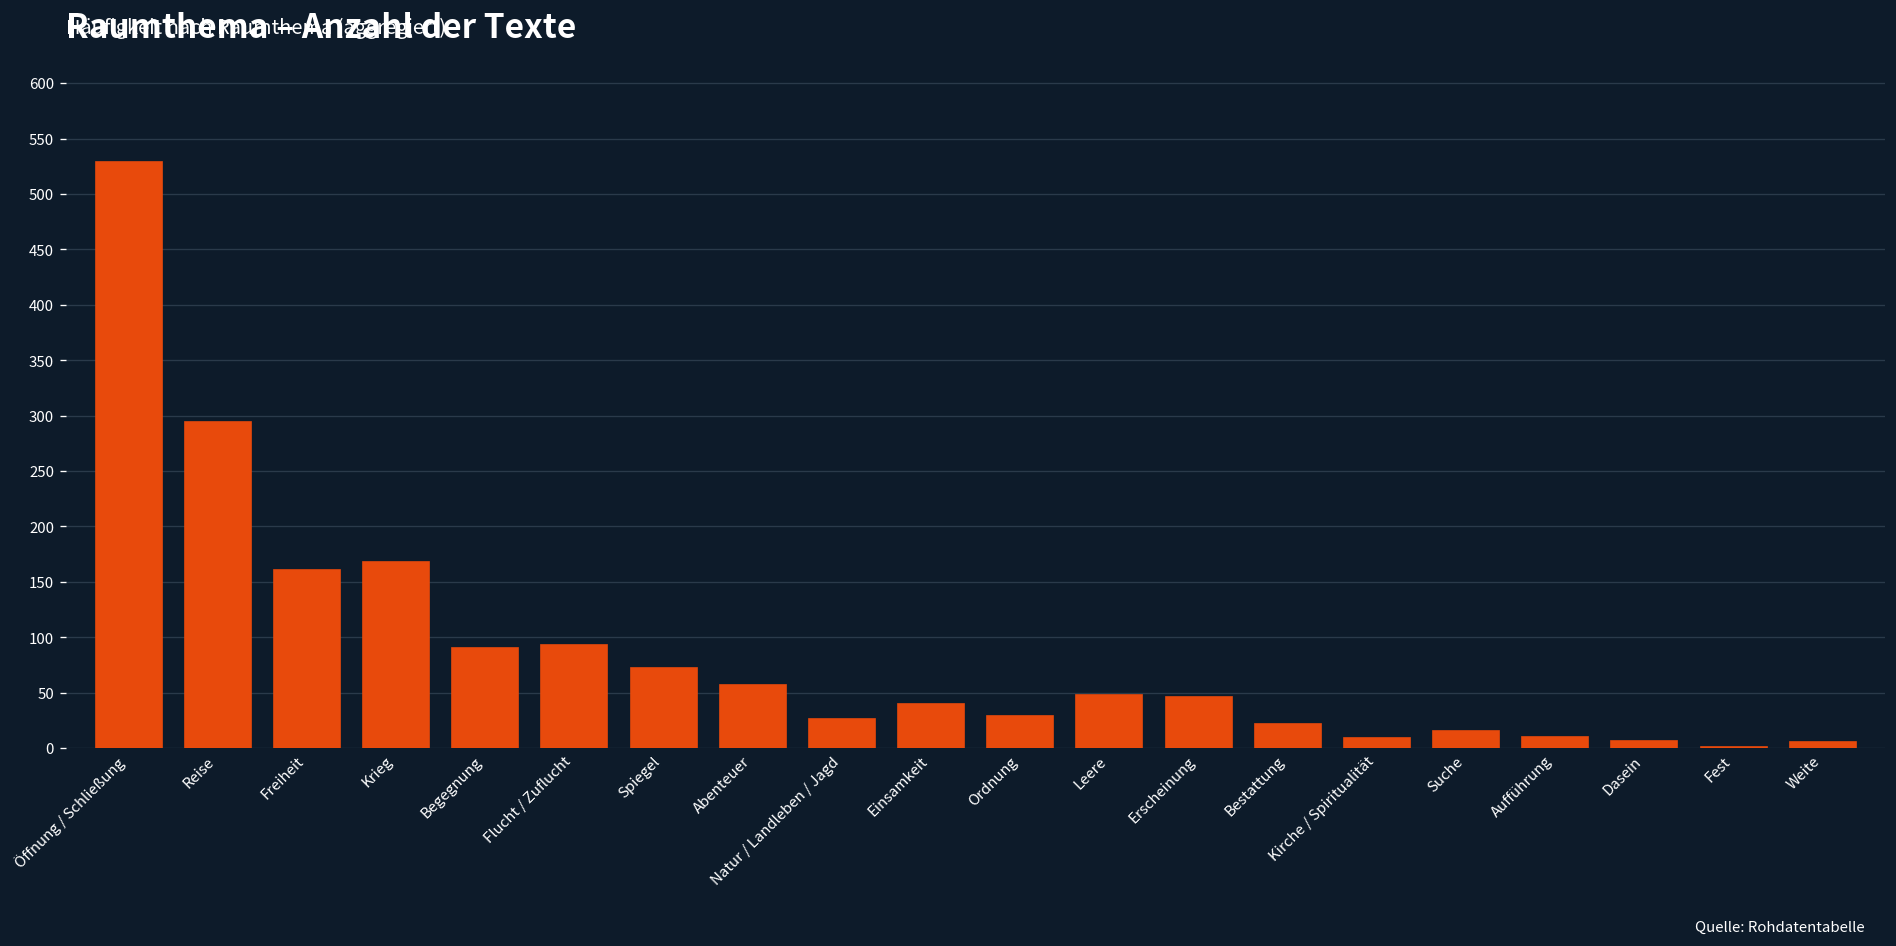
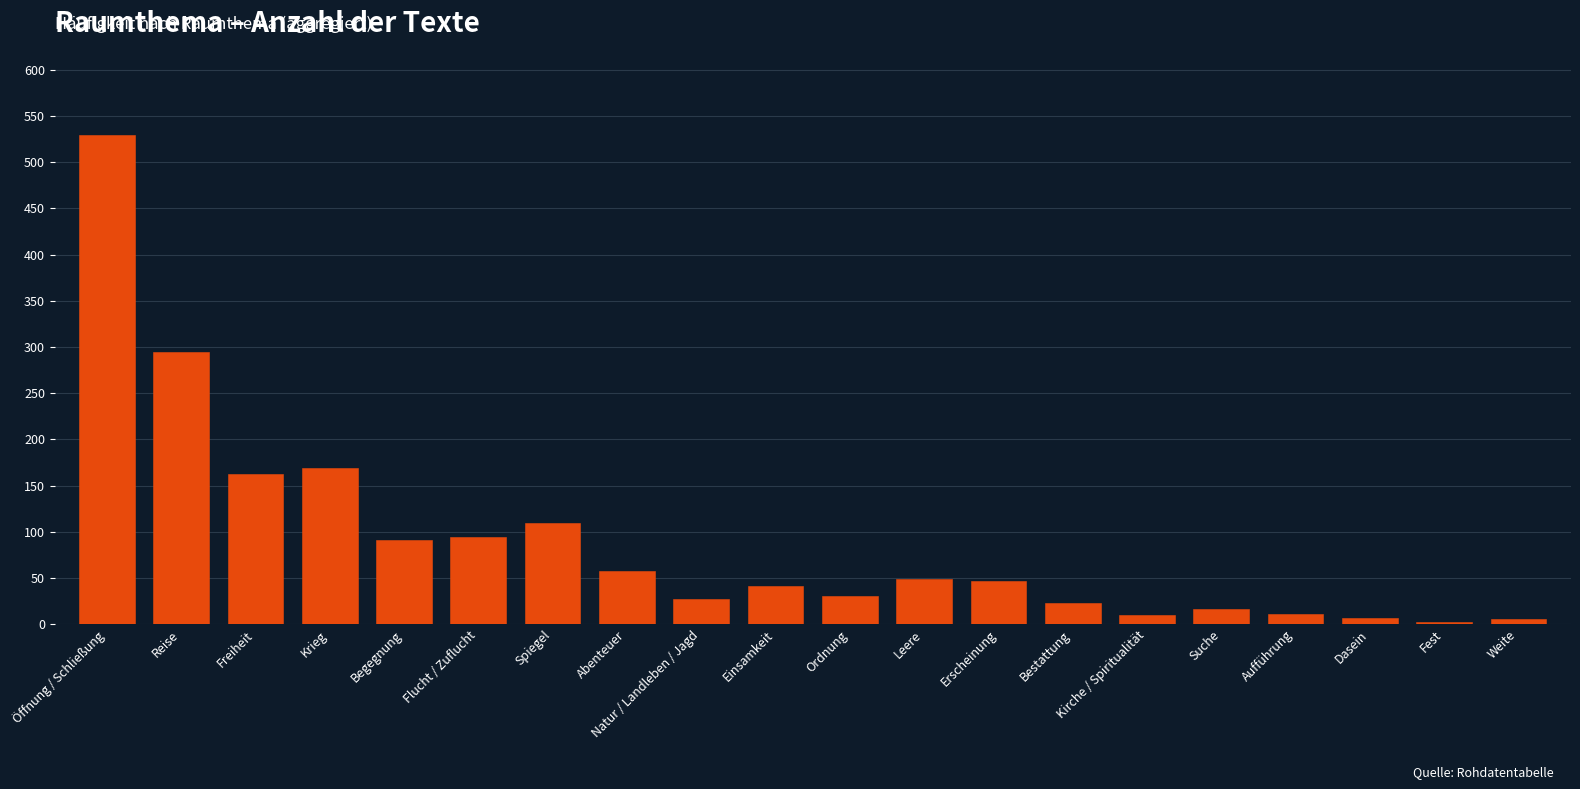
  {
    "Öffnung / Schließung": 530,
    "Reise": 300,
    "Freiheit": 160,
    "Krieg": 170,
    "Begegnung": 90,
    "Flucht / Zuflucht": 90,
-   "Spiegel": 70,
+   "Spiegel": 110,
    "Abenteuer": 60,
    "Natur / Landleben / Jagd": 30,
    "Einsamkeit": 40,
    "Ordnung": 30,
    "Leere": 50,
    "Erscheinung": 50,
    "Bestattung": 20,
    "Kirche / Spiritualität": 10,
    "Suche": 20,
    "Aufführung": 10,
    "Dasein": 10,
    "Weite": 10
  }
